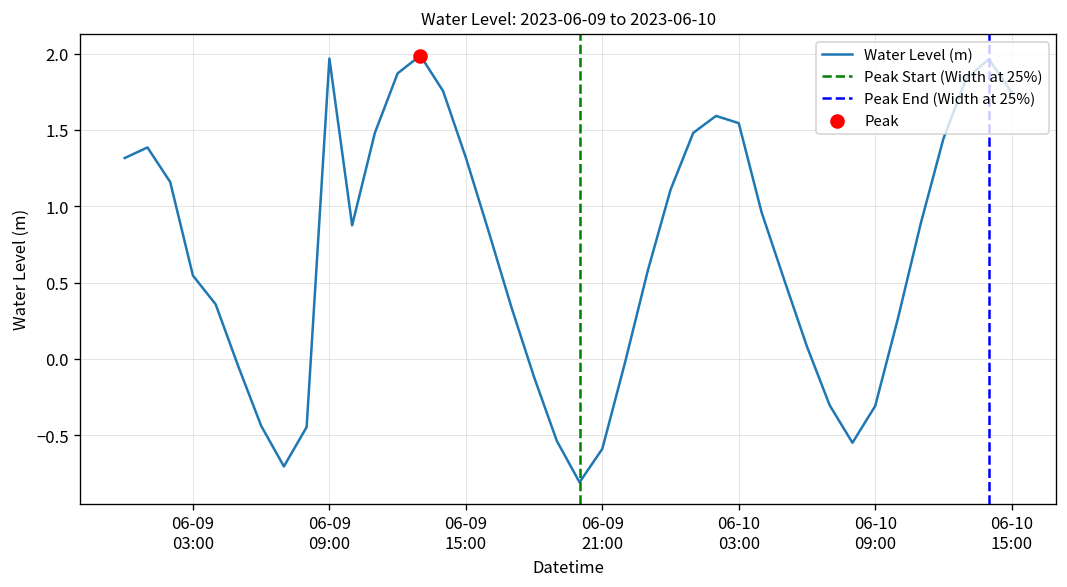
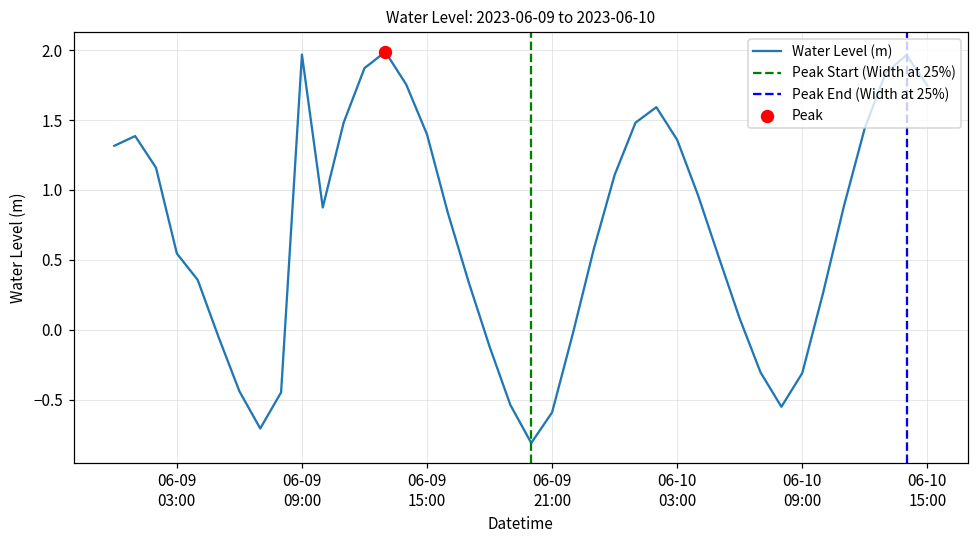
  {
    "Water Level (m)": {
      "06-09 03:00": 0.55,
      "06-09 09:00": 1.97,
-     "06-09 15:00": 1.32,
+     "06-09 15:00": 1.40,
      "06-09 21:00": -0.59,
-     "06-10 03:00": 1.54,
+     "06-10 03:00": 1.36,
      "06-10 09:00": -0.31
    }
  }
